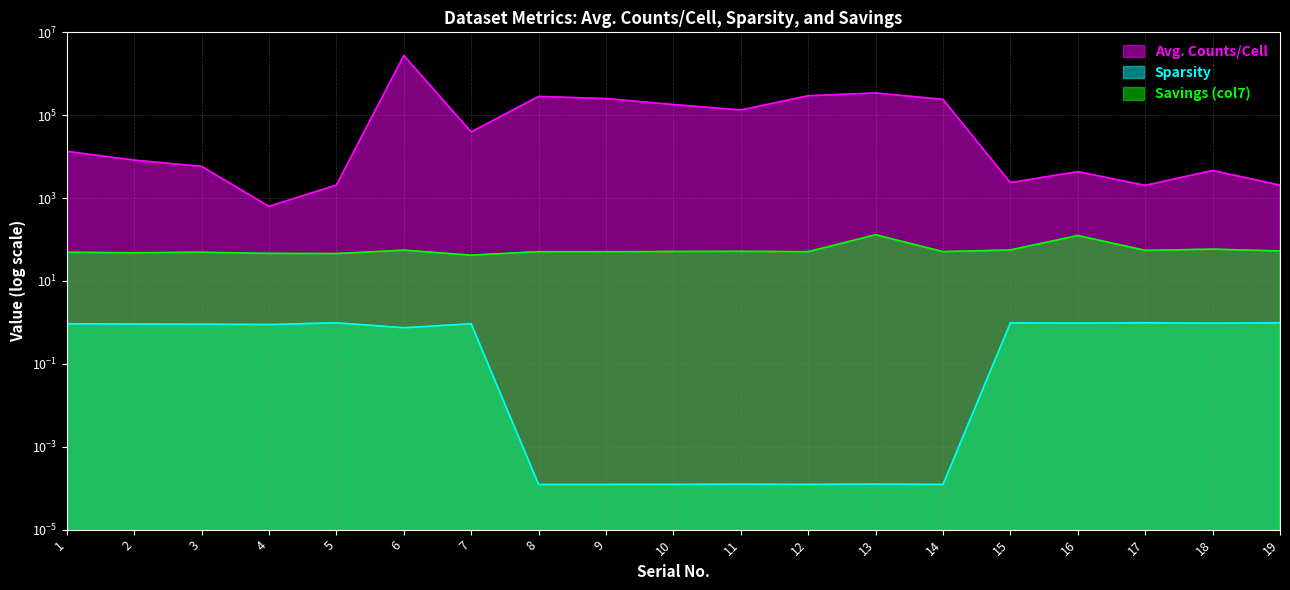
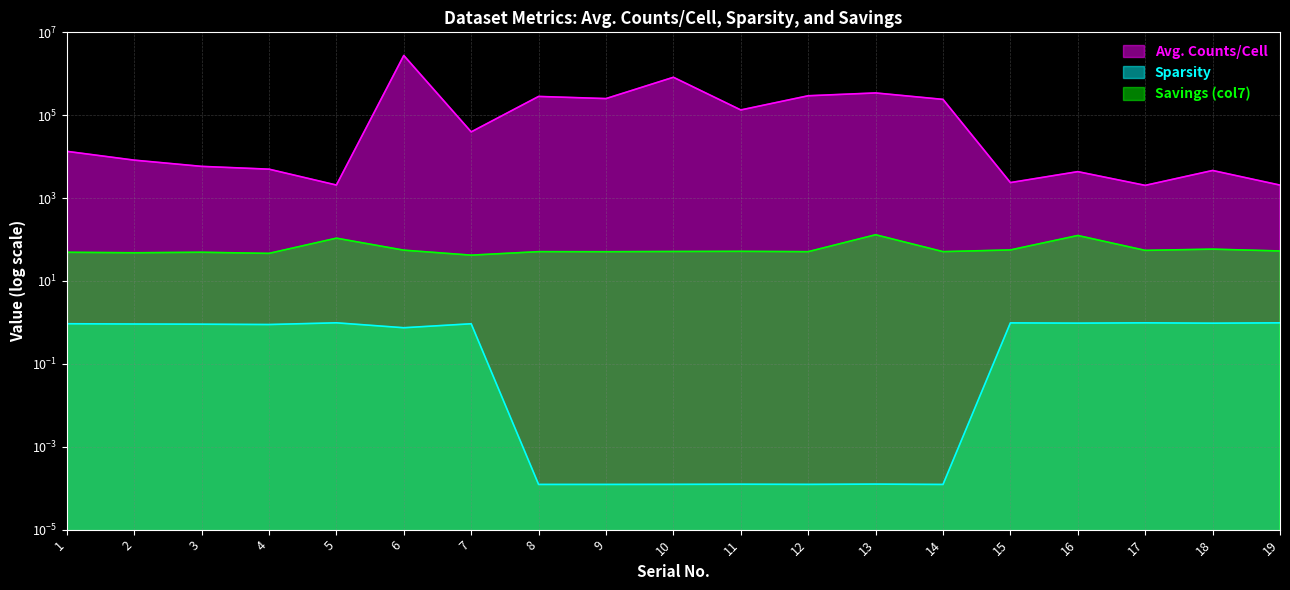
  {
    "Avg. Counts/Cell": {
      "1": 13000,
      "2": 8000,
      "3": 6000,
-     "4": 600,
+     "4": 5000,
      "5": 2000,
      "6": 3000000,
      "7": 40000,
      "8": 300000,
      "9": 300000,
-     "10": 200000,
+     "10": 800000,
      "11": 130000,
      "12": 300000,
      "13": 300000,
      "14": 200000,
      "15": 2000,
      "16": 4000,
      "17": 2000,
      "18": 5000,
      "19": 2000
    },
    "Sparsity": {
      "1": 1,
      "2": 1,
      "3": 1,
      "4": 1,
      "5": 1,
      "6": 0.7,
      "7": 1,
      "8": 0.00012,
      "9": 0.00012,
      "10": 0.00012,
      "11": 0.00012,
      "12": 0.00012,
      "13": 0.00013,
      "14": 0.00012,
      "15": 1,
      "16": 1,
      "17": 1,
      "18": 1,
      "19": 1
    },
    "Savings (col7)": {
      "1": 50,
      "2": 50,
      "3": 50,
      "4": 50,
-     "5": 50,
+     "5": 110,
      "6": 60,
      "7": 40,
      "8": 50,
      "9": 50,
      "10": 50,
      "11": 50,
      "12": 50,
      "13": 130,
      "14": 50,
      "15": 60,
      "16": 130,
      "17": 50,
      "18": 60,
      "19": 50
    }
  }
